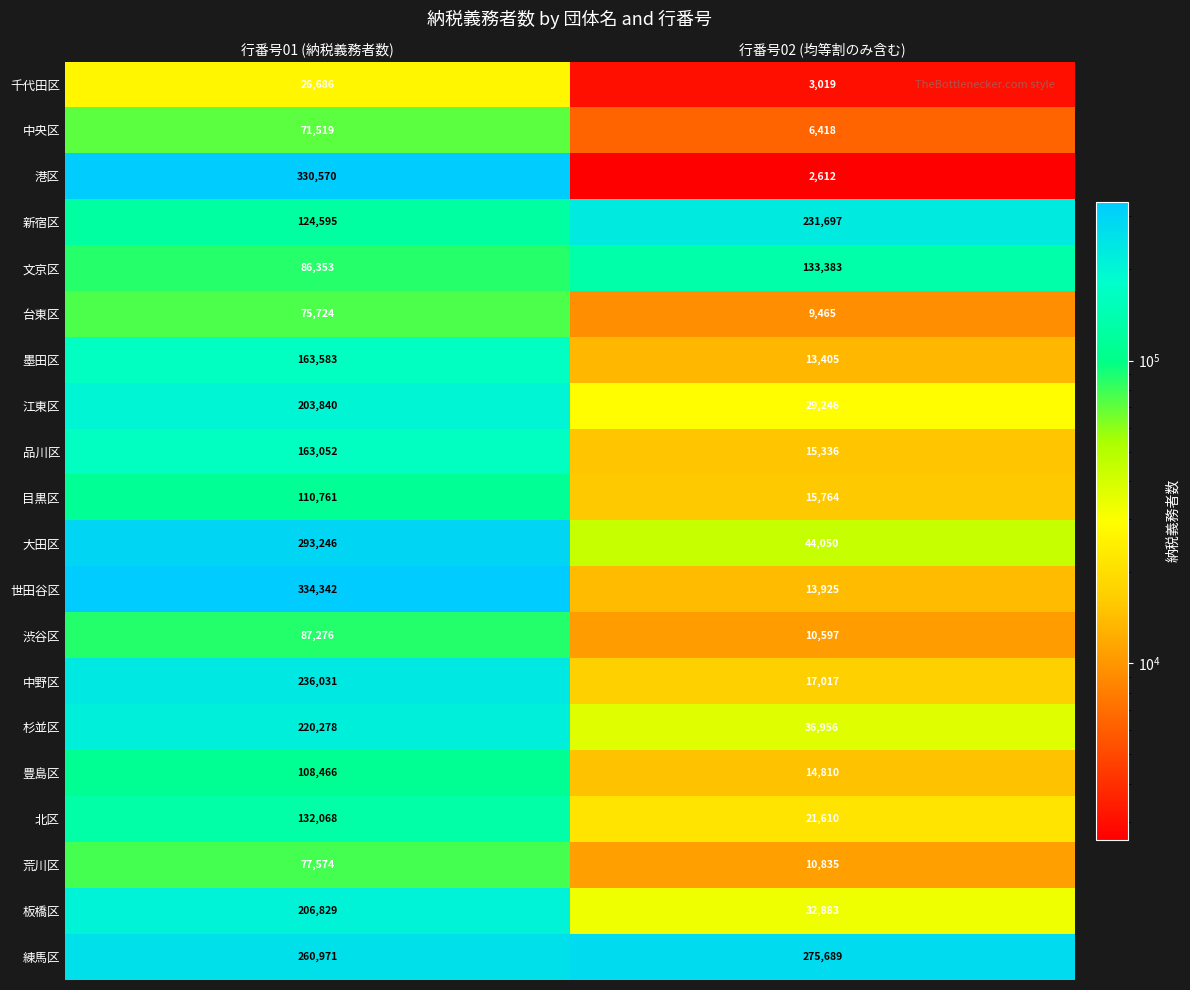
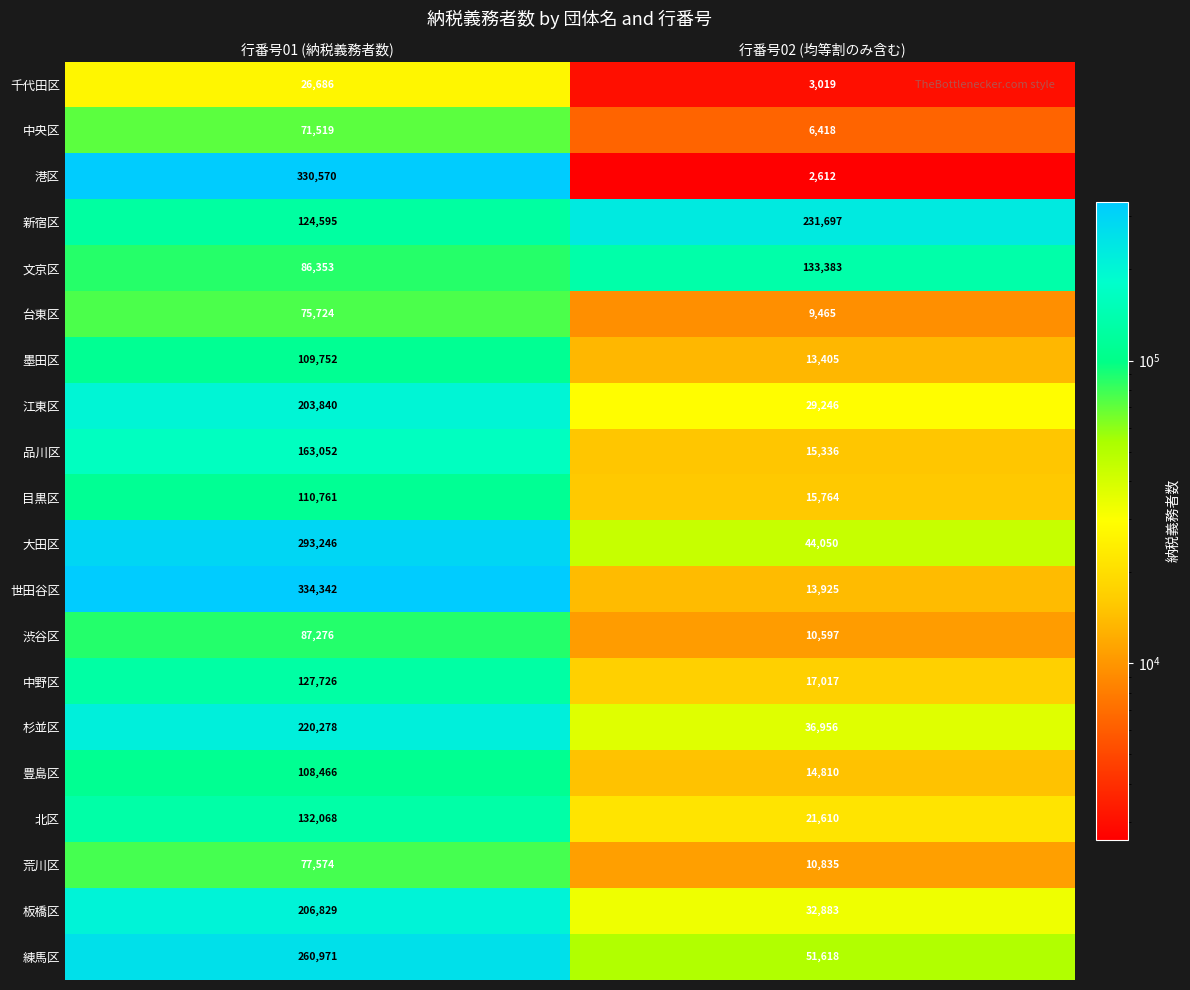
  {
    "千代田区": {
      "行番号01 (納税義務者数)": "26,686"
    },
    "中央区": {
      "行番号01 (納税義務者数)": "71,519",
      "行番号02 (均等割のみ含む)": "6,418"
    },
    "港区": {
      "行番号01 (納税義務者数)": "330,570",
      "行番号02 (均等割のみ含む)": "2,612"
    },
    "新宿区": {
      "行番号01 (納税義務者数)": "124,595",
      "行番号02 (均等割のみ含む)": "231,697"
    },
    "文京区": {
      "行番号01 (納税義務者数)": "86,353",
      "行番号02 (均等割のみ含む)": "133,383"
    },
    "台東区": {
      "行番号01 (納税義務者数)": "75,724",
      "行番号02 (均等割のみ含む)": "9,465"
    },
    "墨田区": {
-     "行番号01 (納税義務者数)": "163,583",
+     "行番号01 (納税義務者数)": "109,752",
      "行番号02 (均等割のみ含む)": "13,405"
    },
    "江東区": {
      "行番号01 (納税義務者数)": "203,840",
      "行番号02 (均等割のみ含む)": "29,246"
    },
    "品川区": {
      "行番号01 (納税義務者数)": "163,052",
      "行番号02 (均等割のみ含む)": "15,336"
    },
    "目黒区": {
      "行番号01 (納税義務者数)": "110,761",
      "行番号02 (均等割のみ含む)": "15,764"
    },
    "大田区": {
      "行番号01 (納税義務者数)": "293,246",
      "行番号02 (均等割のみ含む)": "44,050"
    },
    "世田谷区": {
      "行番号01 (納税義務者数)": "334,342",
      "行番号02 (均等割のみ含む)": "13,925"
    },
    "渋谷区": {
      "行番号01 (納税義務者数)": "87,276",
      "行番号02 (均等割のみ含む)": "10,597"
    },
    "中野区": {
-     "行番号01 (納税義務者数)": "236,031",
+     "行番号01 (納税義務者数)": "127,726",
      "行番号02 (均等割のみ含む)": "17,017"
    },
    "杉並区": {
      "行番号01 (納税義務者数)": "220,278",
      "行番号02 (均等割のみ含む)": "36,956"
    },
    "豊島区": {
      "行番号01 (納税義務者数)": "108,466",
      "行番号02 (均等割のみ含む)": "14,810"
    },
    "北区": {
      "行番号01 (納税義務者数)": "132,068",
      "行番号02 (均等割のみ含む)": "21,610"
    },
    "荒川区": {
      "行番号01 (納税義務者数)": "77,574",
      "行番号02 (均等割のみ含む)": "10,835"
    },
    "板橋区": {
      "行番号01 (納税義務者数)": "206,829",
      "行番号02 (均等割のみ含む)": "32,883"
    },
    "練馬区": {
      "行番号01 (納税義務者数)": "260,971",
-     "行番号02 (均等割のみ含む)": "275,689"
+     "行番号02 (均等割のみ含む)": "51,618"
    }
  }
